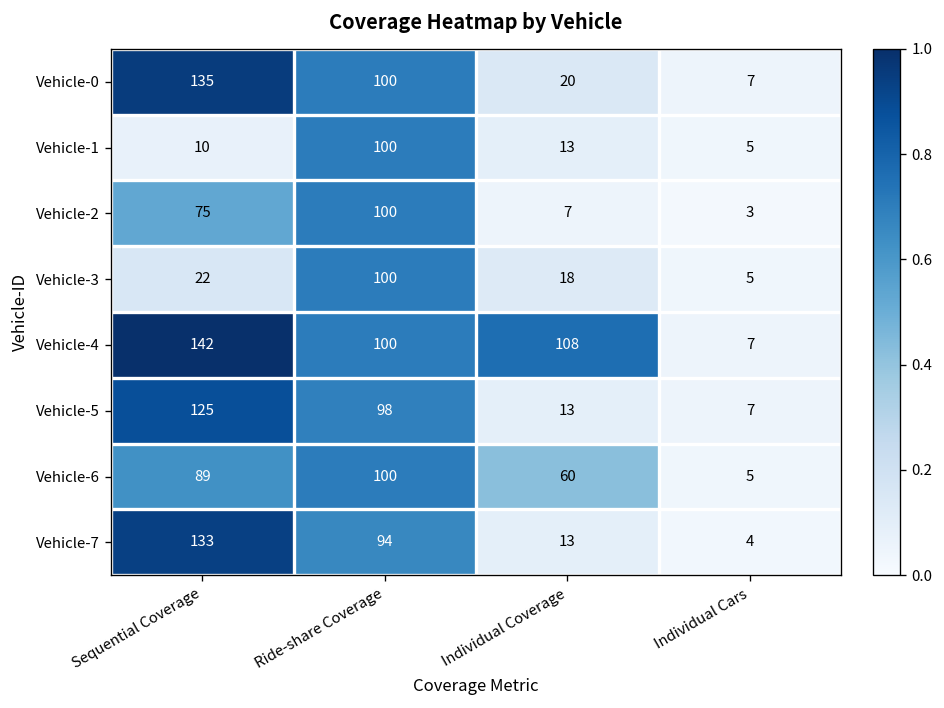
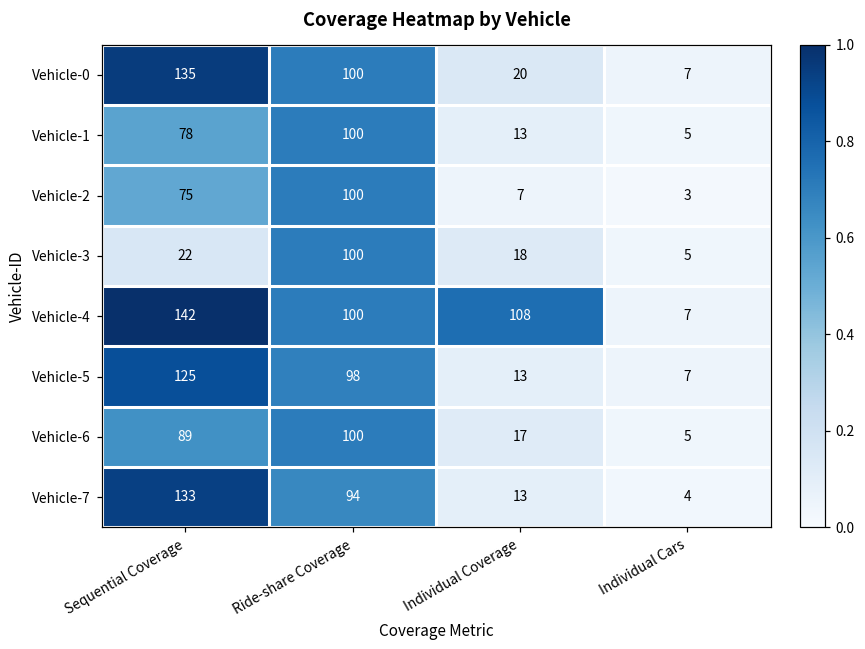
  {
    "Vehicle-0": {
      "Sequential Coverage": 135,
      "Ride-share Coverage": 100,
      "Individual Coverage": 20,
      "Individual Cars": 7
    },
    "Vehicle-1": {
-     "Sequential Coverage": 10,
+     "Sequential Coverage": 78,
      "Ride-share Coverage": 100,
      "Individual Coverage": 13,
      "Individual Cars": 5
    },
    "Vehicle-2": {
      "Sequential Coverage": 75,
      "Ride-share Coverage": 100,
      "Individual Coverage": 7,
      "Individual Cars": 3
    },
    "Vehicle-3": {
      "Sequential Coverage": 22,
      "Ride-share Coverage": 100,
      "Individual Coverage": 18,
      "Individual Cars": 5
    },
    "Vehicle-4": {
      "Sequential Coverage": 142,
      "Ride-share Coverage": 100,
      "Individual Coverage": 108,
      "Individual Cars": 7
    },
    "Vehicle-5": {
      "Sequential Coverage": 125,
      "Ride-share Coverage": 98,
      "Individual Coverage": 13,
      "Individual Cars": 7
    },
    "Vehicle-6": {
      "Sequential Coverage": 89,
      "Ride-share Coverage": 100,
-     "Individual Coverage": 60,
+     "Individual Coverage": 17,
      "Individual Cars": 5
    },
    "Vehicle-7": {
      "Sequential Coverage": 133,
      "Ride-share Coverage": 94,
      "Individual Coverage": 13,
      "Individual Cars": 4
    }
  }
